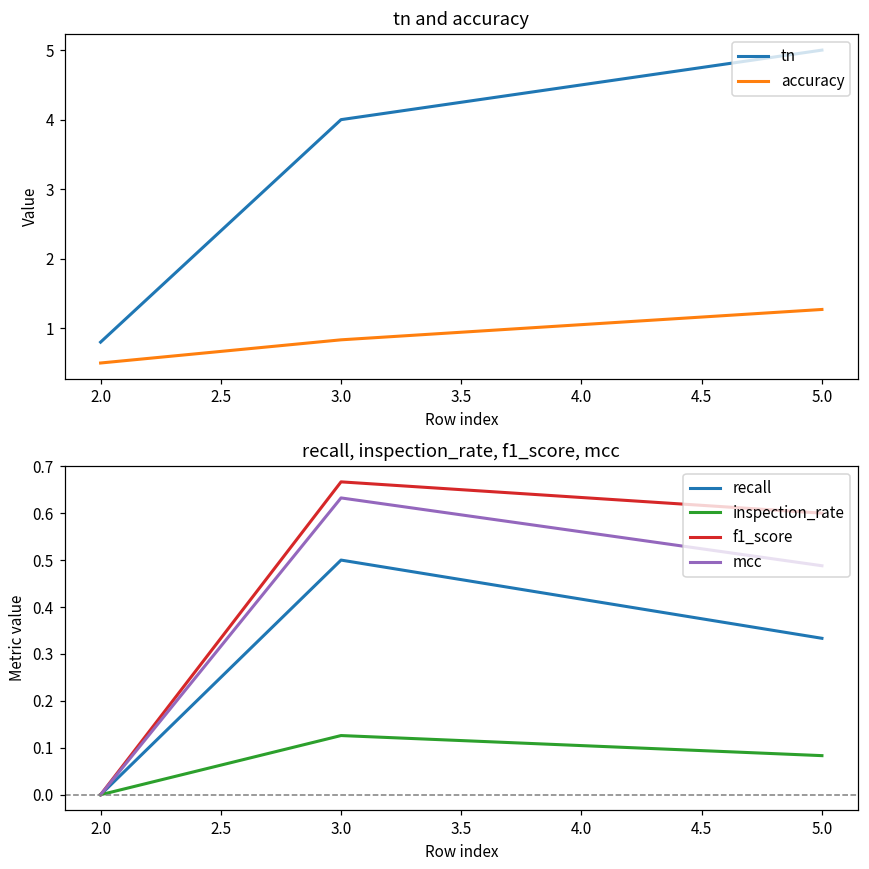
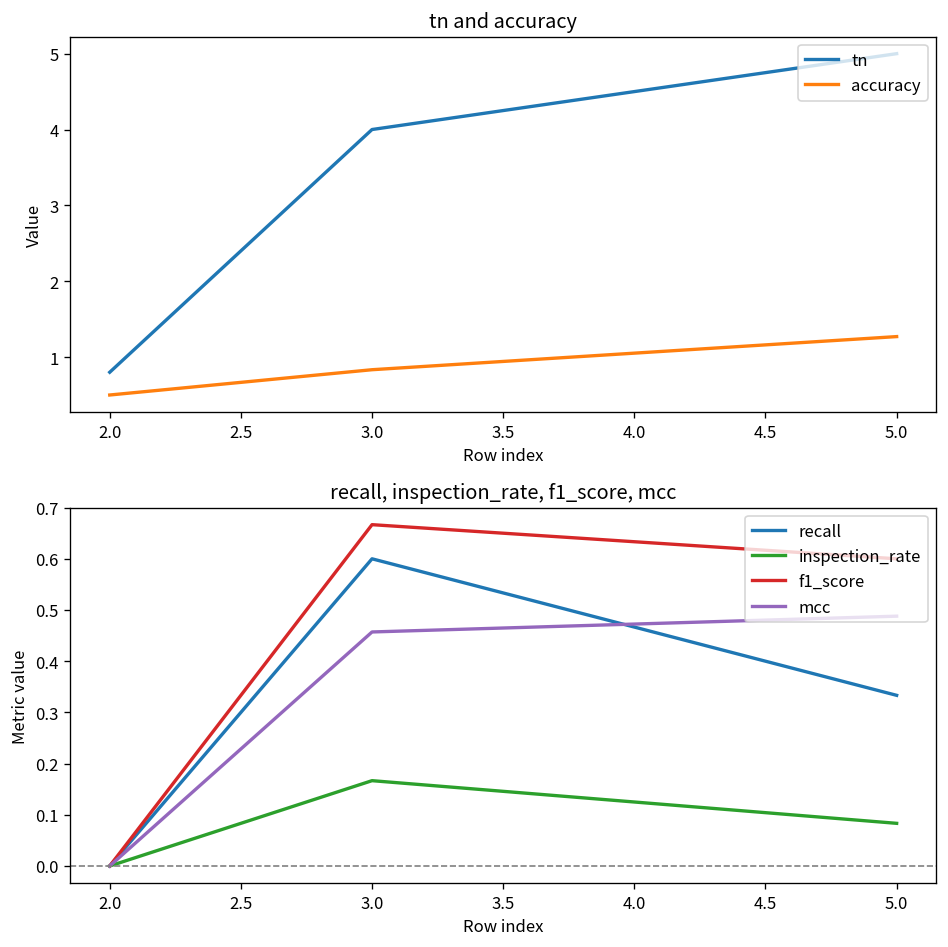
  {
    "tn and accuracy": {
      "tn": {
        "2.0": 0.8,
        "3.0": 4.0
      },
      "accuracy": {
        "2.0": 0.5,
        "3.0": 0.8,
        "5.0": 1.3
      }
    },
    "recall, inspection_rate, f1_score, mcc": {
      "recall": {
-       "3.0": 0.5,
+       "3.0": 0.6,
        "5.0": 0.33
      },
      "inspection_rate": {
-       "3.0": 0.13,
+       "3.0": 0.17,
        "5.0": 0.08
      },
      "f1_score": {
        "3.0": 0.67
      },
      "mcc": {
-       "3.0": 0.63
+       "3.0": 0.46
      }
    }
  }
